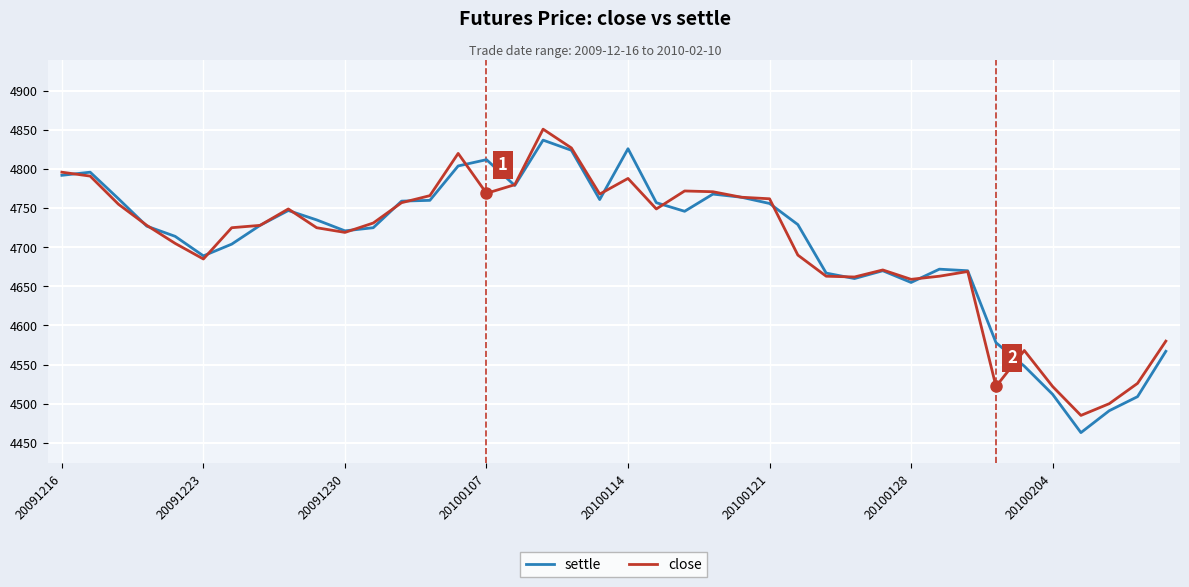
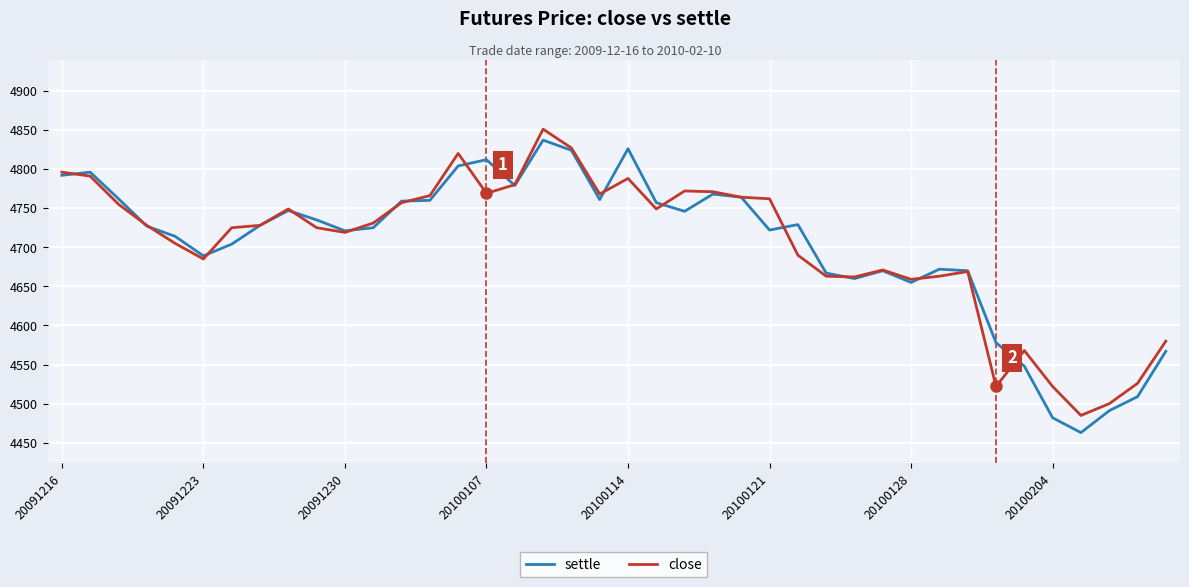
  {
    "settle": {
      "20091216": 4790,
      "20091223": 4690,
      "20100114": 4830,
-     "20100121": 4760,
+     "20100121": 4720,
      "20100128": 4660,
-     "20100204": 4510
+     "20100204": 4480
    }
  }
